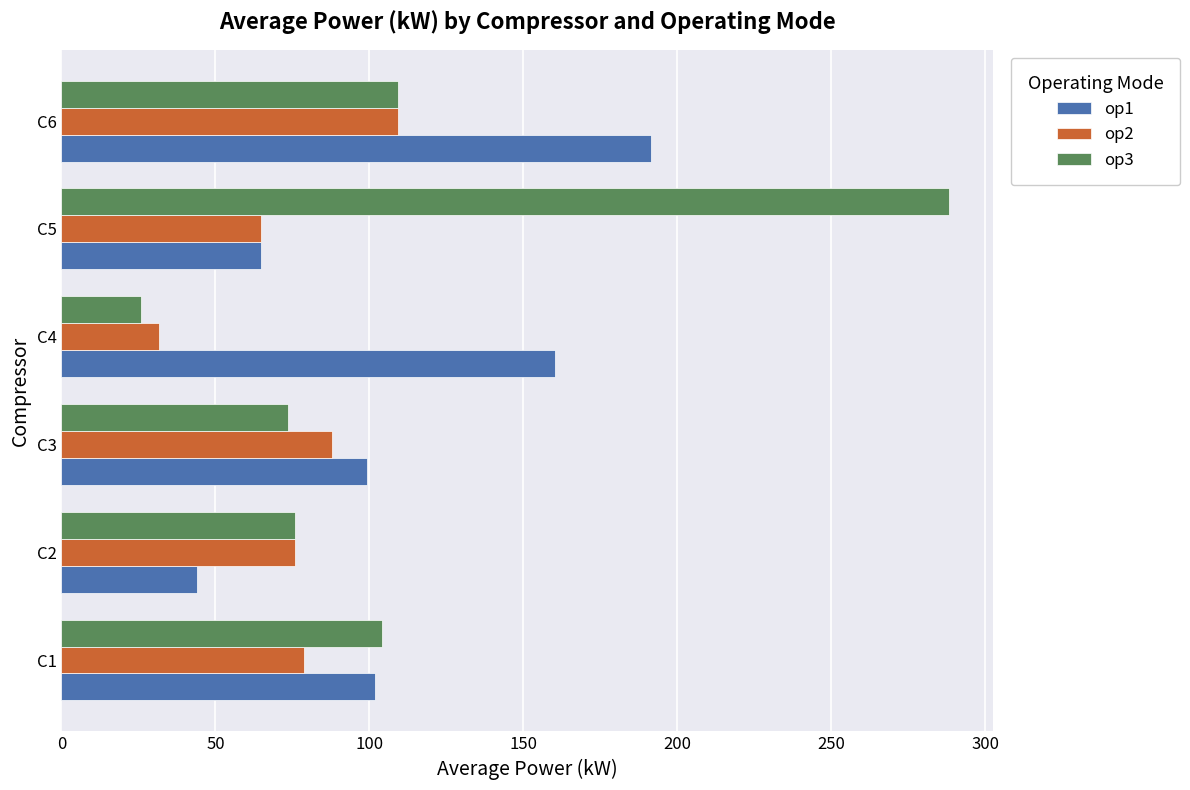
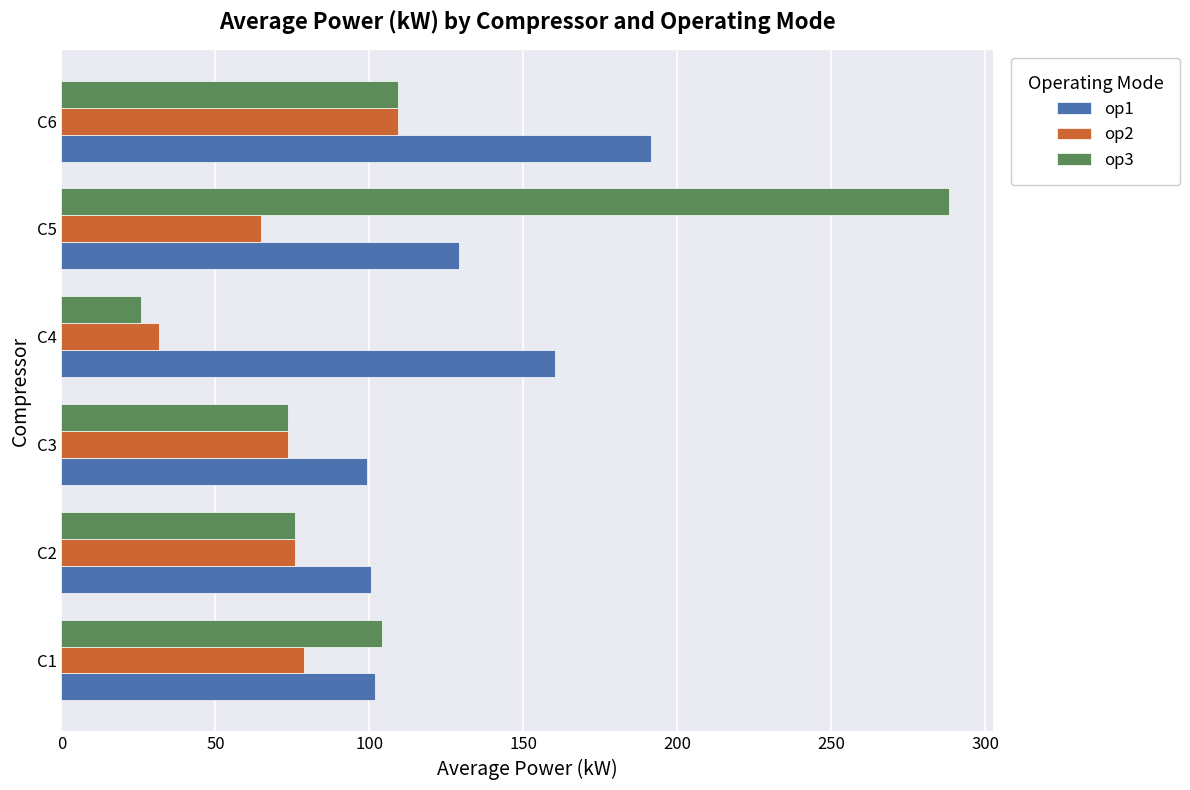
  {
    "op1": {
      "C6": 192,
-     "C5": 65,
+     "C5": 129,
      "C4": 160,
      "C3": 99,
-     "C2": 44,
+     "C2": 100,
      "C1": 102
    },
    "op2": {
      "C6": 109,
      "C5": 65,
      "C4": 32,
-     "C3": 88,
+     "C3": 74,
      "C2": 76,
      "C1": 79
    },
    "op3": {
      "C6": 109,
      "C5": 288,
      "C4": 26,
      "C3": 74,
      "C2": 76,
      "C1": 104
    }
  }
